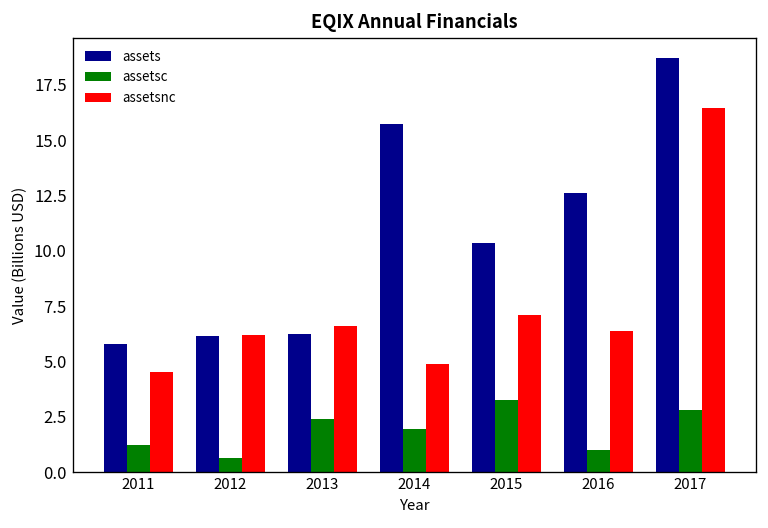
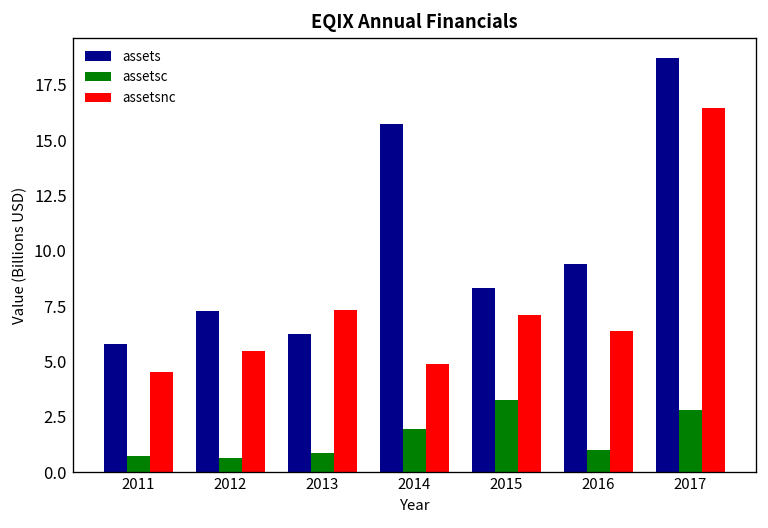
  {
    "assets": {
      "2011": 5.8,
-     "2012": 6.1,
+     "2012": 7.3,
      "2013": 6.3,
      "2014": 15.7,
-     "2015": 10.4,
-     "2016": 12.6,
+     "2015": 8.3,
+     "2016": 9.4,
      "2017": 18.7
    },
    "assetsc": {
-     "2011": 1.2,
+     "2011": 0.7,
      "2012": 0.6,
-     "2013": 2.4,
+     "2013": 0.9,
      "2014": 2.0,
      "2015": 3.3,
      "2016": 1.0,
      "2017": 2.8
    },
    "assetsnc": {
      "2011": 4.5,
-     "2012": 6.2,
-     "2013": 6.6,
+     "2012": 5.5,
+     "2013": 7.3,
      "2014": 4.9,
      "2015": 7.1,
      "2016": 6.4,
      "2017": 16.4
    }
  }
